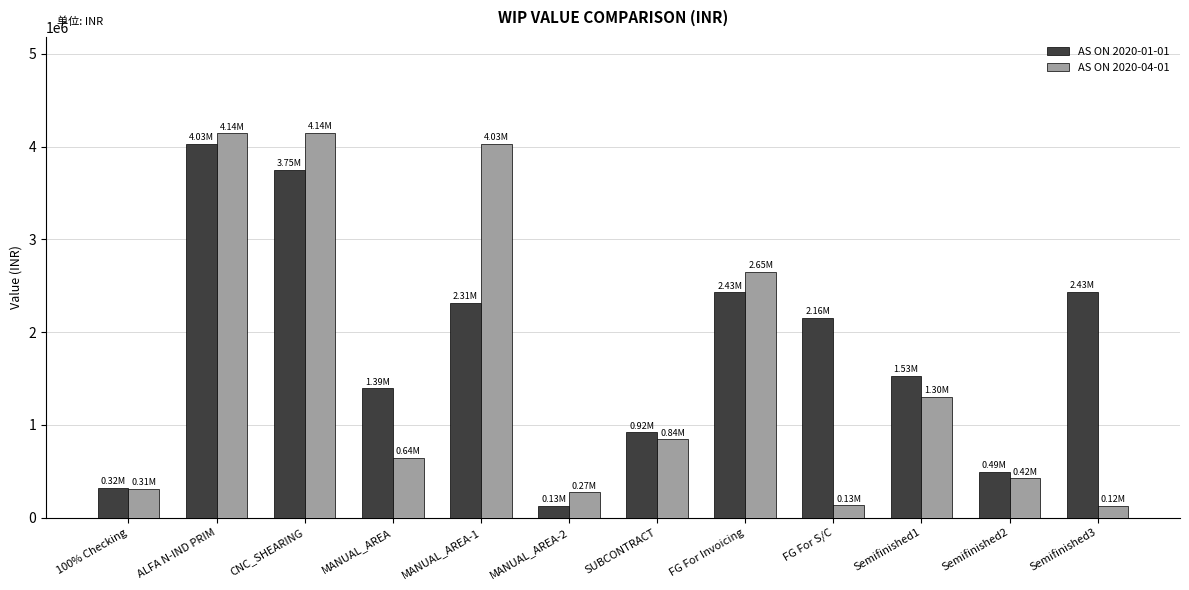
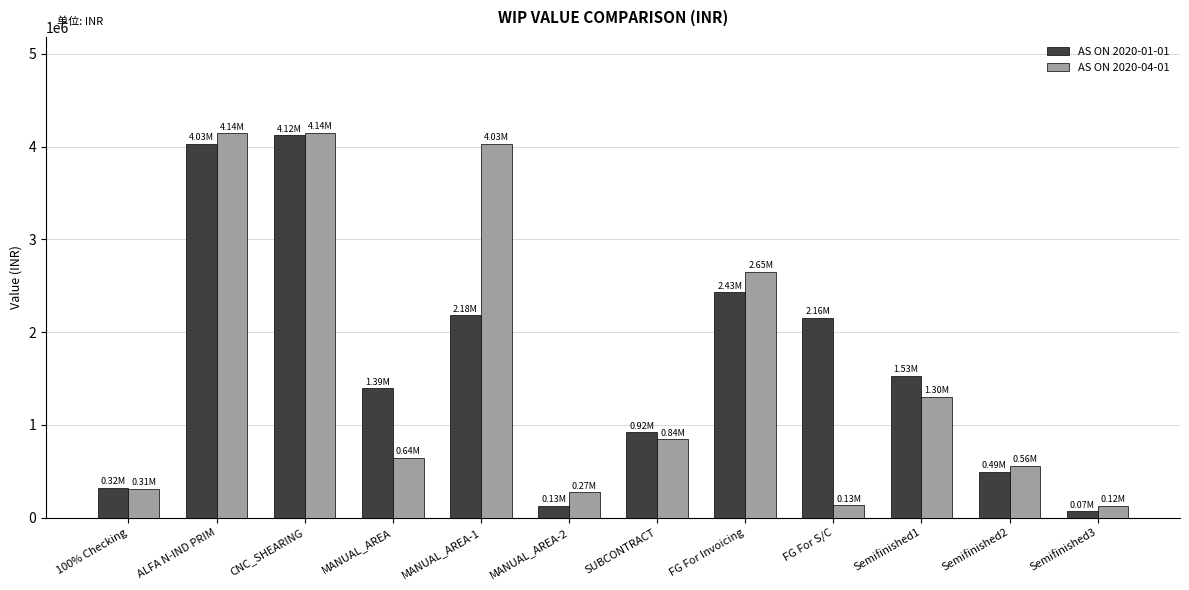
  {
    "AS ON 2020-01-01": {
      "100% Checking": "0.32M",
      "ALFA N-IND PRIM": "4.03M",
-     "CNC_SHEARING": "3.75M",
+     "CNC_SHEARING": "4.12M",
      "MANUAL_AREA": "1.39M",
-     "MANUAL_AREA-1": "2.31M",
+     "MANUAL_AREA-1": "2.18M",
      "MANUAL_AREA-2": "0.13M",
      "SUBCONTRACT": "0.92M",
      "FG For Invoicing": "2.43M",
      "FG For S/C": "2.16M",
      "Semifinished1": "1.53M",
      "Semifinished2": "0.49M",
-     "Semifinished3": "2.43M"
+     "Semifinished3": "0.07M"
    },
    "AS ON 2020-04-01": {
      "100% Checking": "0.31M",
      "ALFA N-IND PRIM": "4.14M",
      "CNC_SHEARING": "4.14M",
      "MANUAL_AREA": "0.64M",
      "MANUAL_AREA-1": "4.03M",
      "MANUAL_AREA-2": "0.27M",
      "SUBCONTRACT": "0.84M",
      "FG For Invoicing": "2.65M",
      "FG For S/C": "0.13M",
      "Semifinished1": "1.30M",
-     "Semifinished2": "0.42M",
+     "Semifinished2": "0.56M",
      "Semifinished3": "0.12M"
    }
  }
